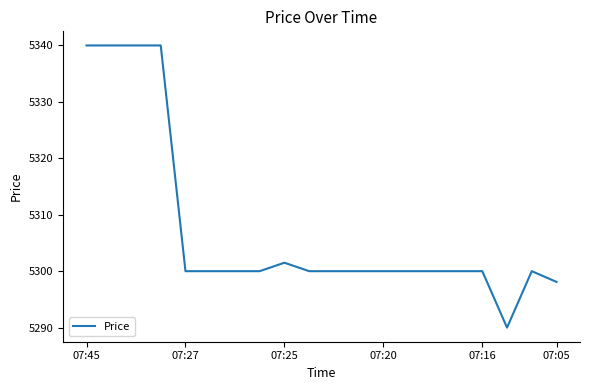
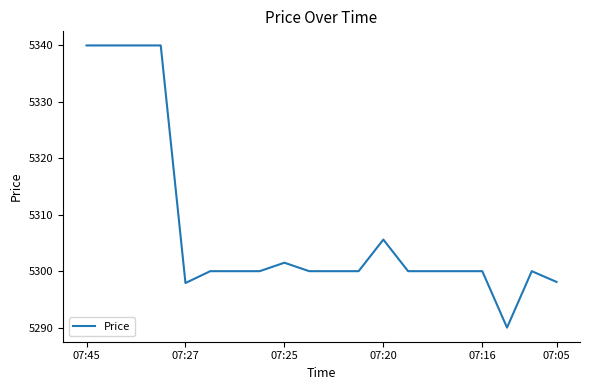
  {
    "07:45": 5340,
-   "07:27": 5300,
+   "07:27": 5298,
    "07:25": 5302,
-   "07:20": 5300,
+   "07:20": 5306,
    "07:16": 5300,
    "07:05": 5298
  }
